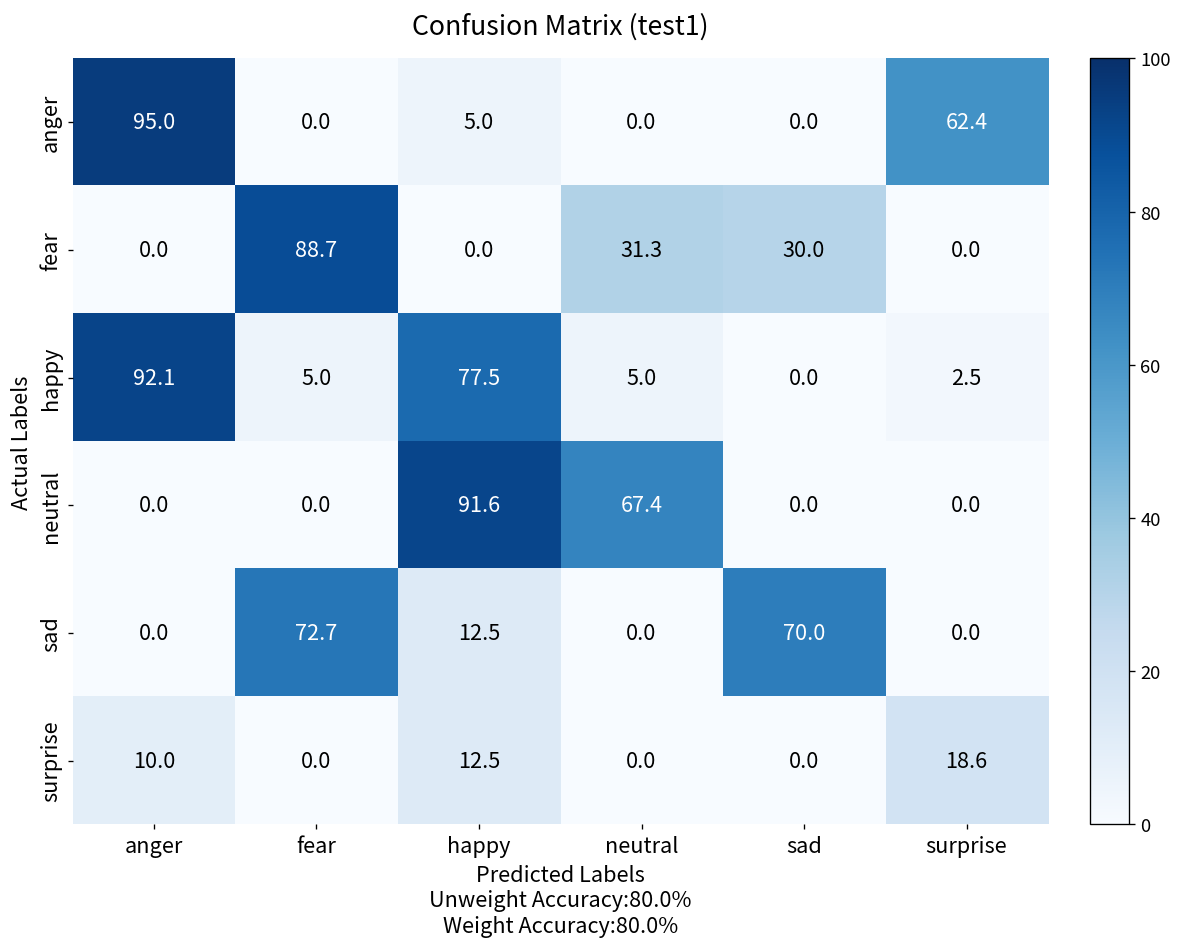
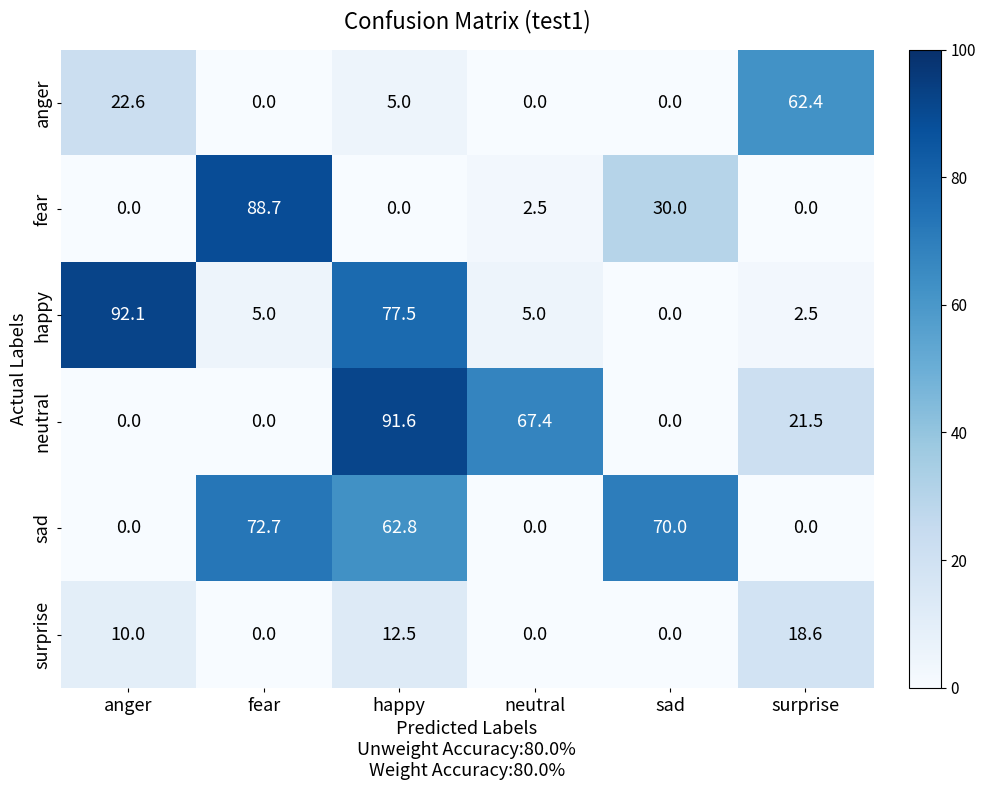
  {
    "anger": {
-     "anger": 95.0,
+     "anger": 22.6,
      "fear": 0.0,
      "happy": 5.0,
      "neutral": 0.0,
      "sad": 0.0,
      "surprise": 62.4
    },
    "fear": {
      "anger": 0.0,
      "fear": 88.7,
      "happy": 0.0,
-     "neutral": 31.3,
+     "neutral": 2.5,
      "sad": 30.0,
      "surprise": 0.0
    },
    "happy": {
      "anger": 92.1,
      "fear": 5.0,
      "happy": 77.5,
      "neutral": 5.0,
      "sad": 0.0,
      "surprise": 2.5
    },
    "neutral": {
      "anger": 0.0,
      "fear": 0.0,
      "happy": 91.6,
      "neutral": 67.4,
      "sad": 0.0,
-     "surprise": 0.0
+     "surprise": 21.5
    },
    "sad": {
      "anger": 0.0,
      "fear": 72.7,
-     "happy": 12.5,
+     "happy": 62.8,
      "neutral": 0.0,
      "sad": 70.0,
      "surprise": 0.0
    },
    "surprise": {
      "anger": 10.0,
      "fear": 0.0,
      "happy": 12.5,
      "neutral": 0.0,
      "sad": 0.0,
      "surprise": 18.6
    }
  }
